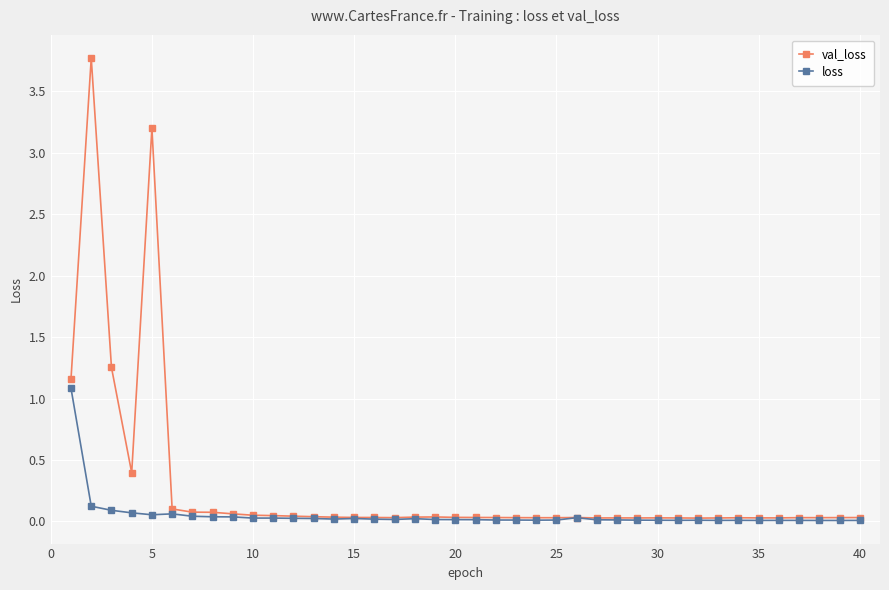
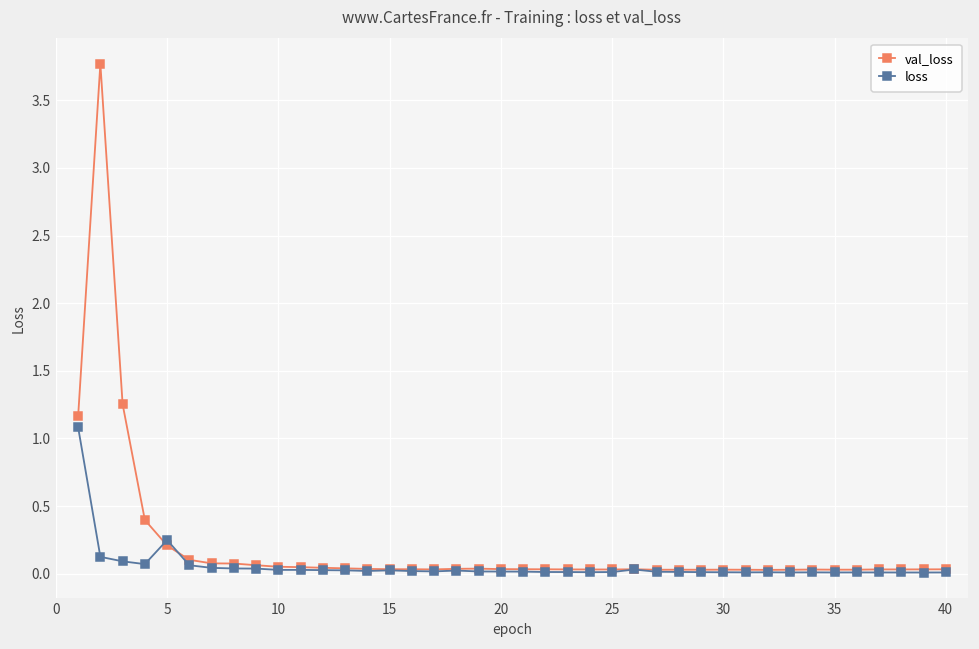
  {
    "val_loss": {
-     "5": 3.20,
+     "5": 0.21,
      "10": 0.05,
      "40": 0.03
    },
    "loss": {
-     "5": 0.05,
+     "5": 0.25,
      "10": 0.03,
      "40": 0.01
    }
  }
